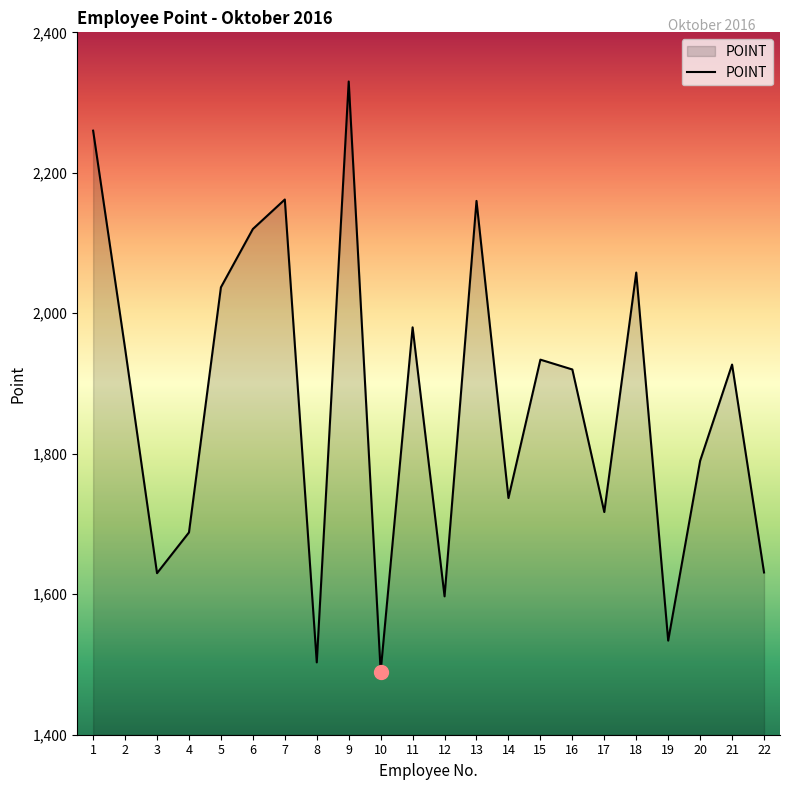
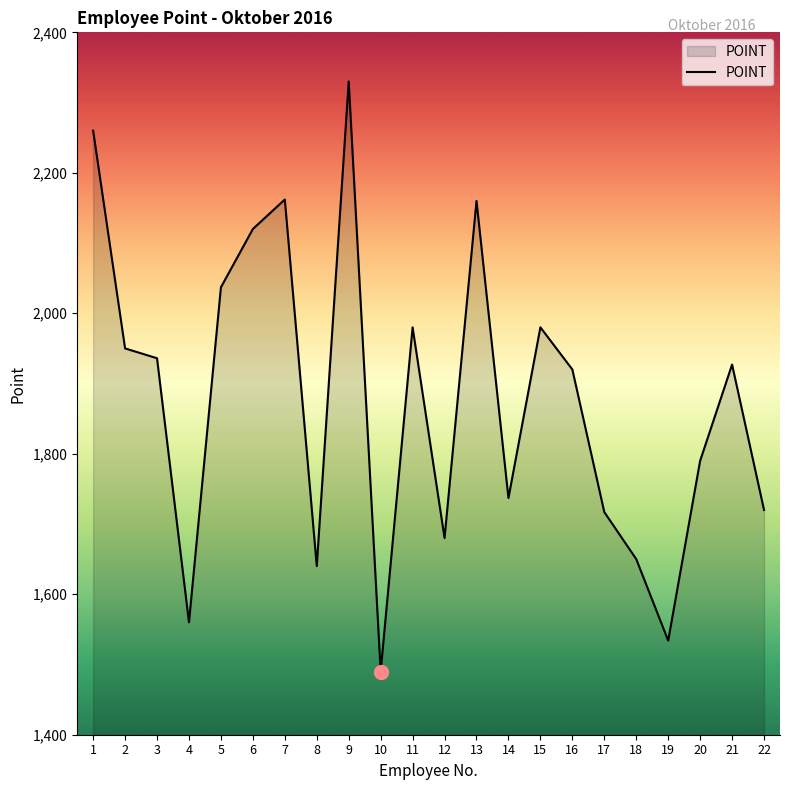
  {
    "POINT": {
      "1": "2,260",
      "2": "1,950",
-     "3": "1,630",
-     "4": "1,690",
+     "3": "1,940",
+     "4": "1,560",
      "5": "2,040",
      "6": "2,120",
      "7": "2,160",
-     "8": "1,500",
+     "8": "1,640",
      "9": "2,330",
      "11": "1,980",
-     "12": "1,600",
+     "12": "1,680",
      "13": "2,160",
      "14": "1,740",
-     "15": "1,930",
+     "15": "1,980",
      "16": "1,920",
      "17": "1,720",
-     "18": "2,060",
+     "18": "1,650",
      "19": "1,530",
      "20": "1,790",
      "21": "1,930",
-     "22": "1,630"
+     "22": "1,720"
    }
  }
